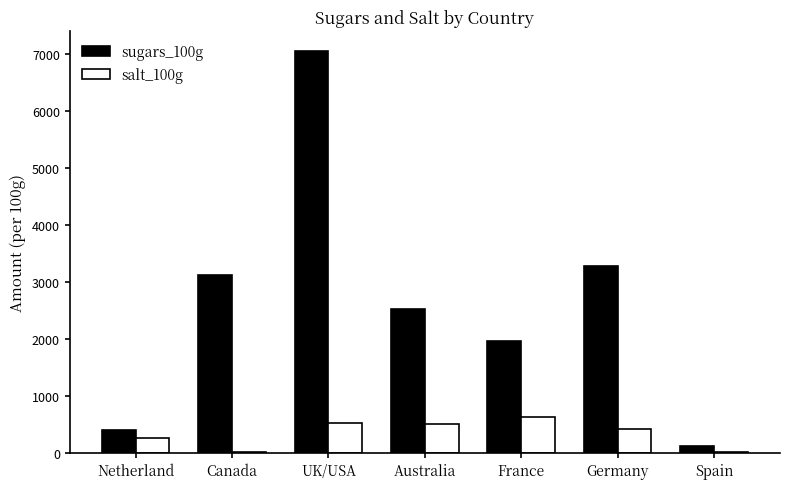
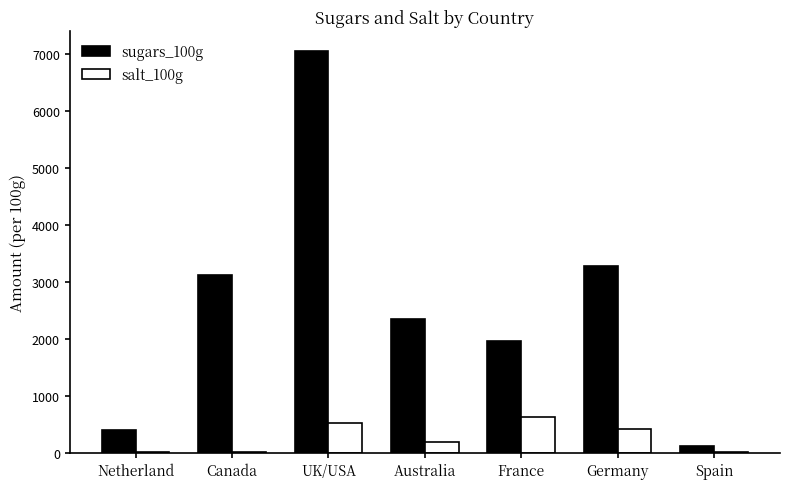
  {
    "sugars_100g": {
      "Netherland": 400,
      "Canada": 3100,
      "UK/USA": 7000,
-     "Australia": 2500,
+     "Australia": 2300,
      "France": 2000,
      "Germany": 3300,
      "Spain": 100
    },
    "salt_100g": {
-     "Netherland": 300,
+     "Netherland": 0,
      "UK/USA": 500,
-     "Australia": 500,
+     "Australia": 200,
      "France": 600,
      "Germany": 400
    }
  }
